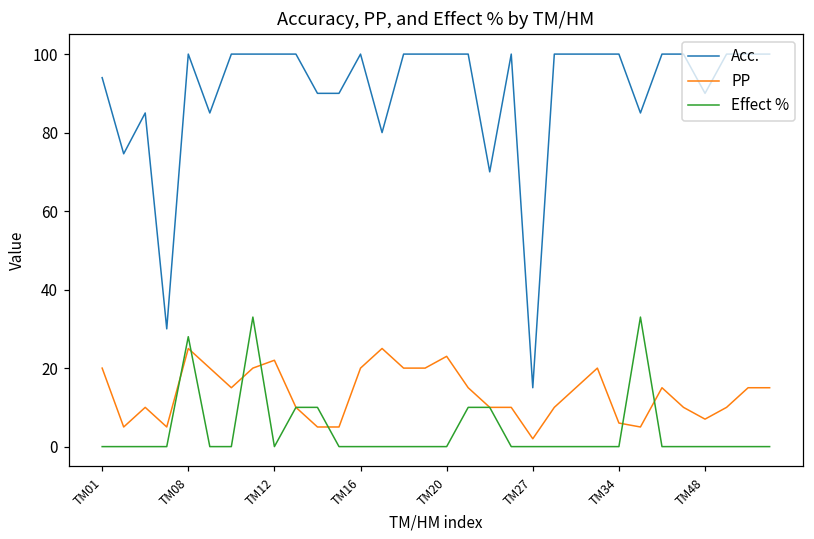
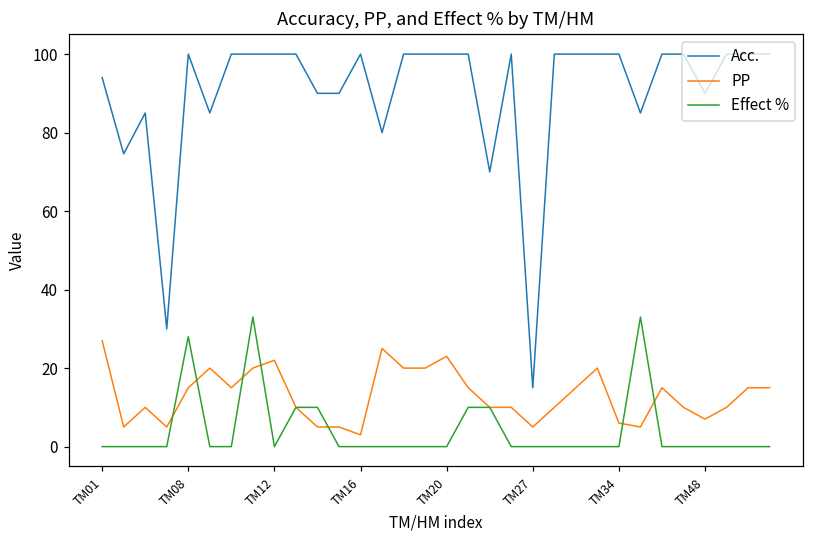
  {
    "Acc.": {
      "TM01": 94,
      "TM08": 100,
      "TM12": 100,
      "TM16": 100,
      "TM20": 100,
      "TM27": 15,
      "TM34": 100
    },
    "PP": {
-     "TM01": 20,
-     "TM08": 25,
+     "TM01": 27,
+     "TM08": 15,
      "TM12": 22,
-     "TM16": 20,
+     "TM16": 3,
      "TM20": 23,
-     "TM27": 2,
+     "TM27": 5,
      "TM34": 6,
      "TM48": 7
    },
    "Effect %": {
      "TM01": 0,
      "TM08": 28,
      "TM12": 0,
      "TM16": 0,
      "TM20": 0,
      "TM27": 0,
      "TM34": 0,
      "TM48": 0
    }
  }
